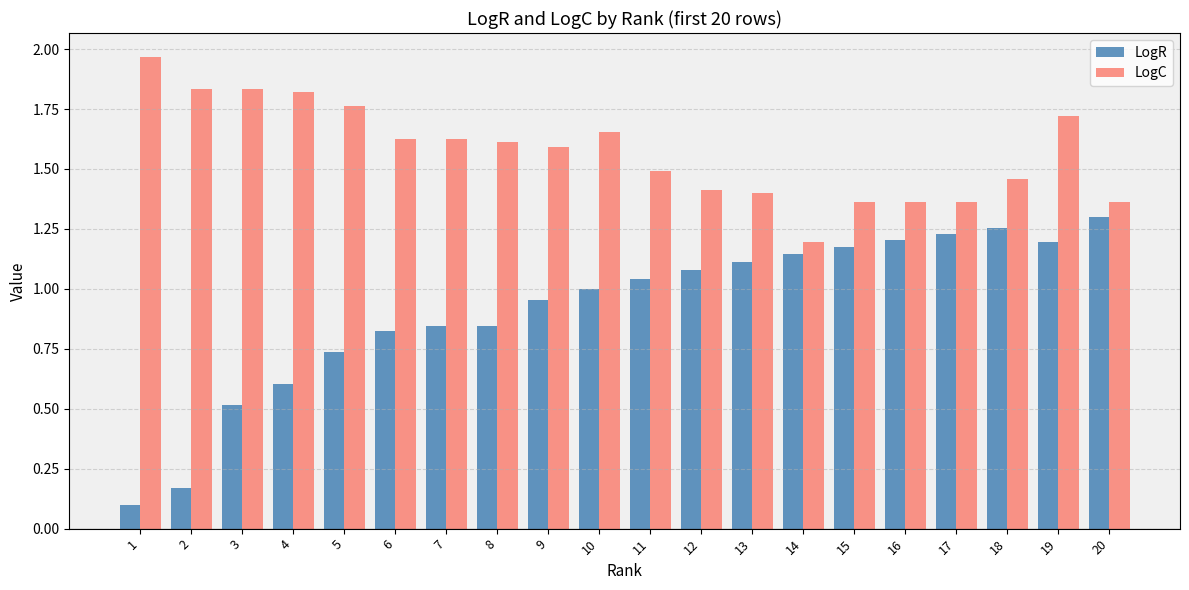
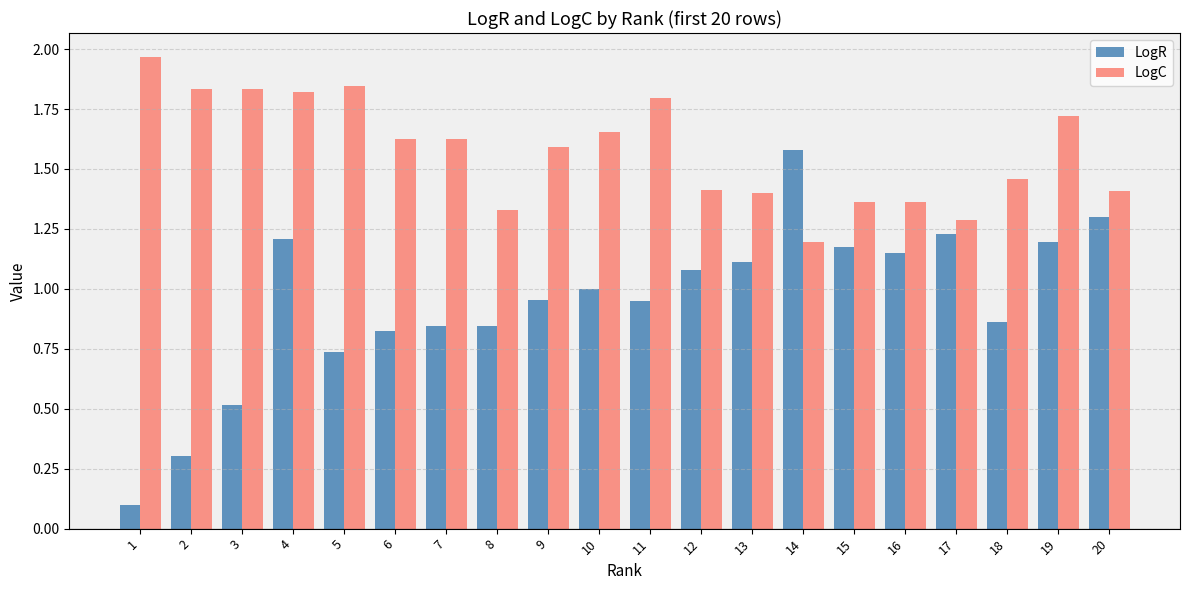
  {
    "LogR": {
      "1": 0.10,
-     "2": 0.17,
+     "2": 0.30,
      "3": 0.52,
-     "4": 0.60,
+     "4": 1.21,
      "5": 0.74,
      "6": 0.82,
      "7": 0.85,
      "8": 0.85,
      "9": 0.95,
      "10": 1.00,
-     "11": 1.04,
+     "11": 0.95,
      "12": 1.08,
      "13": 1.11,
-     "14": 1.15,
+     "14": 1.58,
      "15": 1.18,
-     "16": 1.20,
+     "16": 1.15,
      "17": 1.23,
-     "18": 1.26,
+     "18": 0.86,
      "19": 1.20,
      "20": 1.30
    },
    "LogC": {
      "1": 1.97,
      "2": 1.83,
      "3": 1.83,
      "4": 1.82,
-     "5": 1.76,
+     "5": 1.85,
      "6": 1.62,
      "7": 1.62,
-     "8": 1.61,
+     "8": 1.33,
      "9": 1.59,
      "10": 1.65,
-     "11": 1.49,
+     "11": 1.80,
      "12": 1.41,
      "13": 1.40,
      "14": 1.20,
      "15": 1.36,
      "16": 1.36,
-     "17": 1.36,
+     "17": 1.29,
      "18": 1.46,
      "19": 1.72,
-     "20": 1.36
+     "20": 1.41
    }
  }
